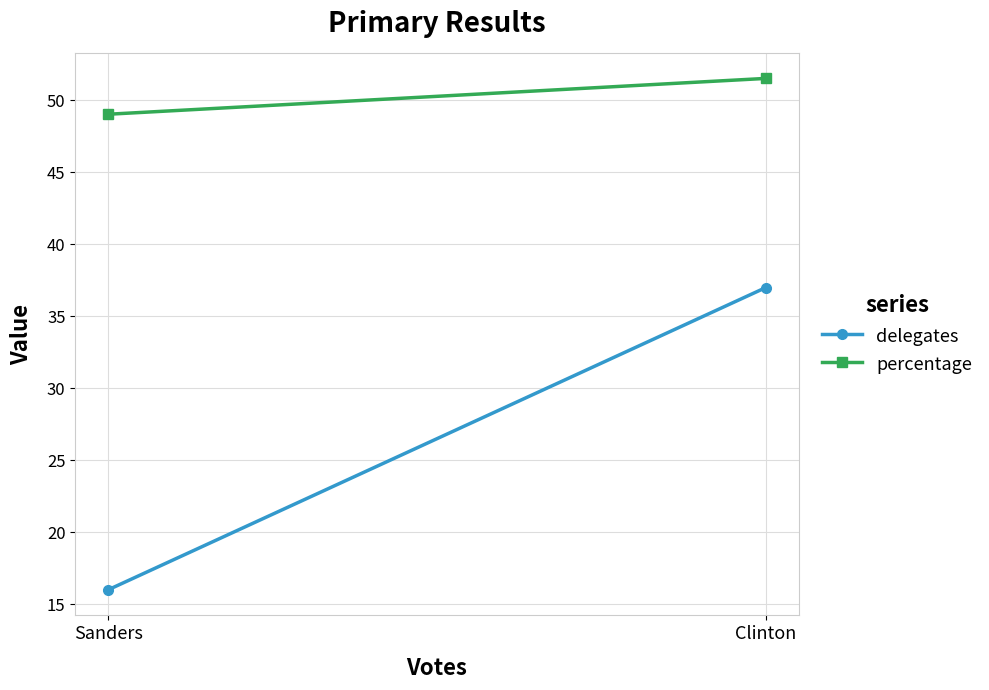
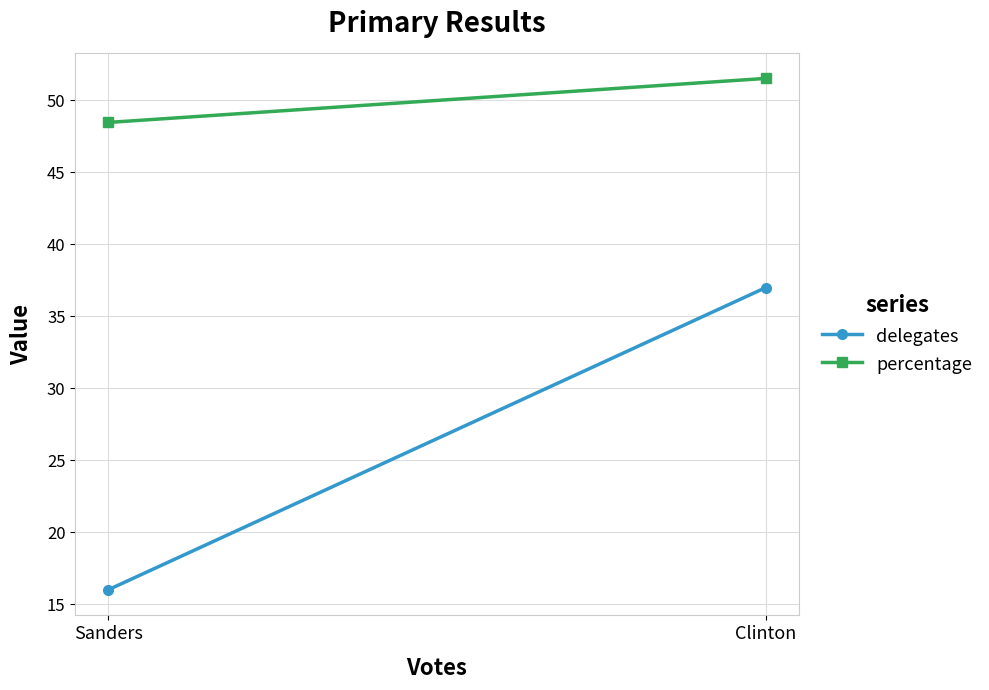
  {
    "delegates": {
      "Sanders": 16.0,
      "Clinton": 37.0
    },
    "percentage": {
-     "Sanders": 49.0,
+     "Sanders": 48.5,
      "Clinton": 51.5
    }
  }
